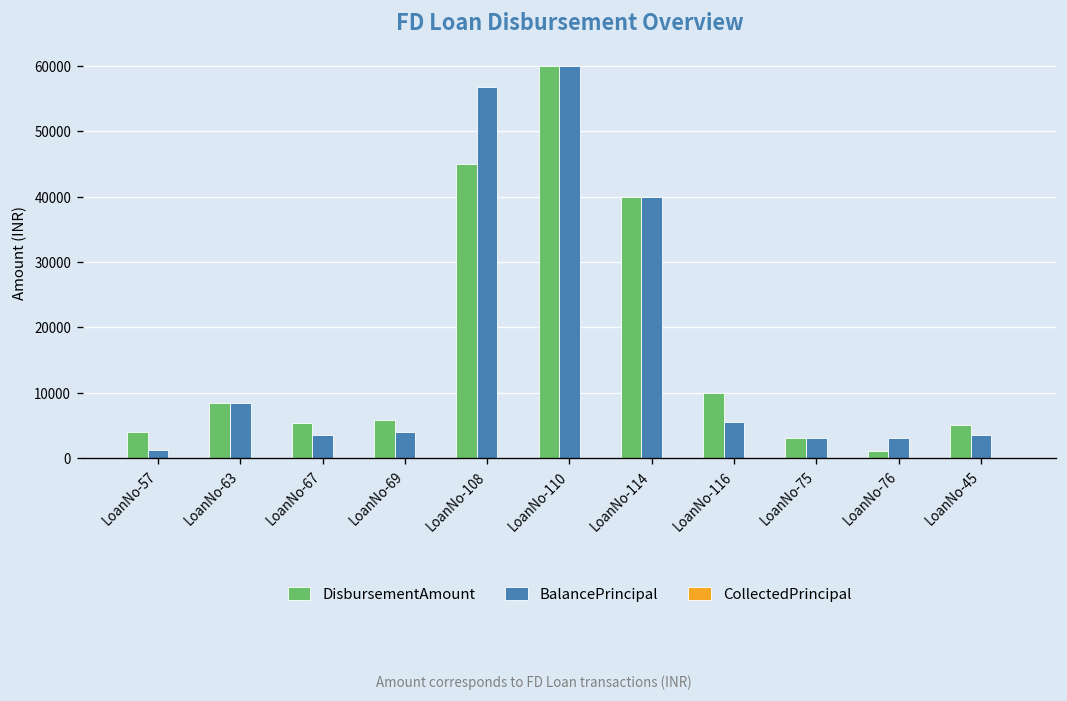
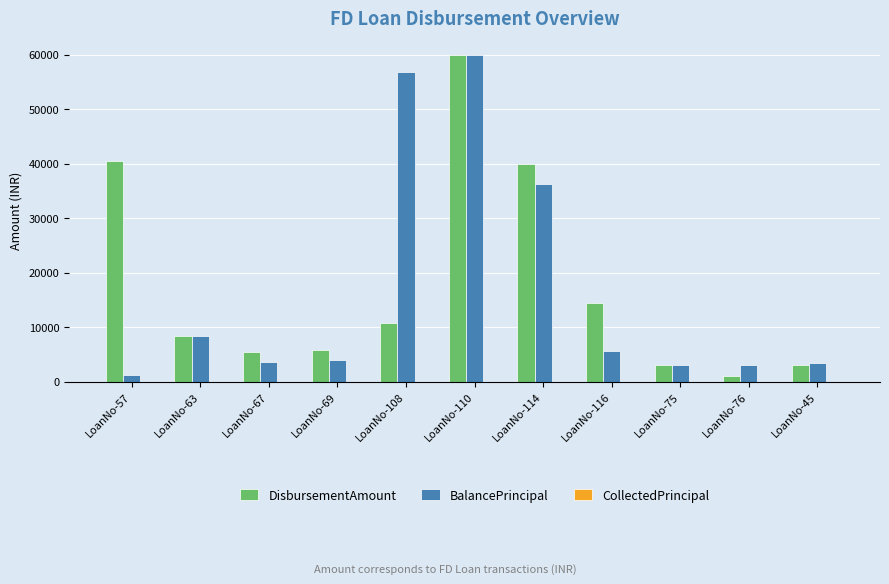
  {
    "DisbursementAmount": {
-     "LoanNo-57": 4000,
+     "LoanNo-57": 40000,
      "LoanNo-63": 8000,
      "LoanNo-67": 5000,
      "LoanNo-69": 6000,
-     "LoanNo-108": 45000,
+     "LoanNo-108": 11000,
      "LoanNo-110": 60000,
      "LoanNo-114": 40000,
-     "LoanNo-116": 10000,
+     "LoanNo-116": 14000,
      "LoanNo-75": 3000,
      "LoanNo-76": 1000,
-     "LoanNo-45": 5000
+     "LoanNo-45": 3000
    },
    "BalancePrincipal": {
      "LoanNo-57": 1000,
      "LoanNo-63": 8000,
      "LoanNo-67": 4000,
      "LoanNo-69": 4000,
      "LoanNo-108": 57000,
      "LoanNo-110": 60000,
-     "LoanNo-114": 40000,
+     "LoanNo-114": 36000,
      "LoanNo-116": 6000,
      "LoanNo-75": 3000,
      "LoanNo-76": 3000,
      "LoanNo-45": 3000
    },
    "CollectedPrincipal": {
      "LoanNo-57": 0,
      "LoanNo-63": 0,
      "LoanNo-67": 0,
      "LoanNo-69": 0,
      "LoanNo-108": 0,
      "LoanNo-110": 0,
      "LoanNo-114": 0,
      "LoanNo-116": 0,
      "LoanNo-75": 0,
      "LoanNo-76": 0,
      "LoanNo-45": 0
    }
  }
